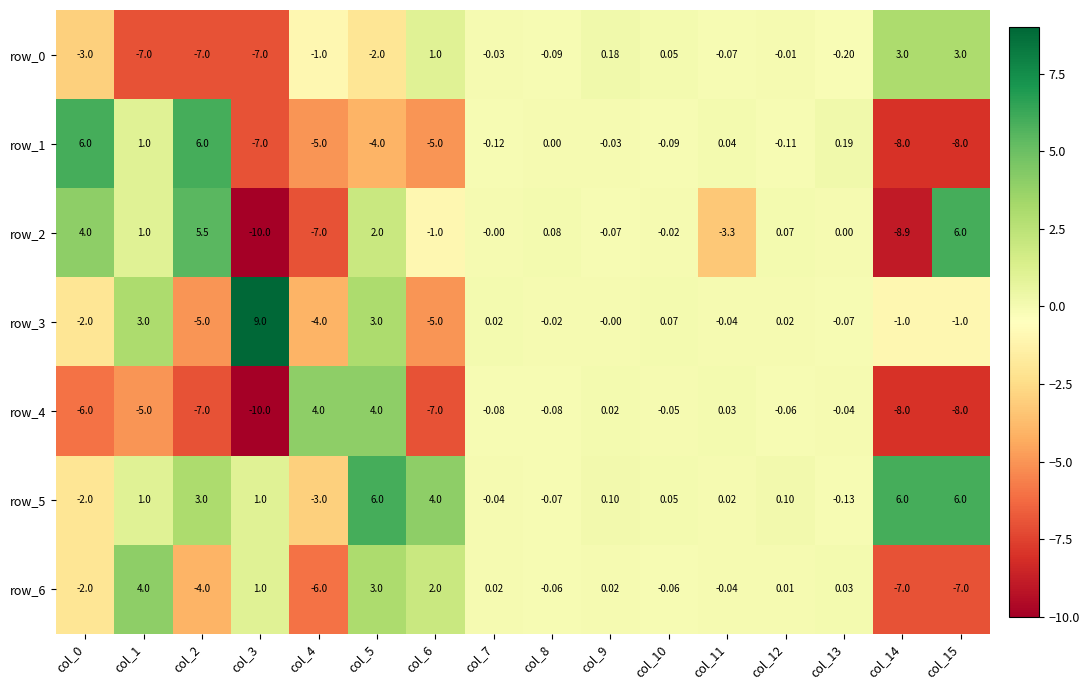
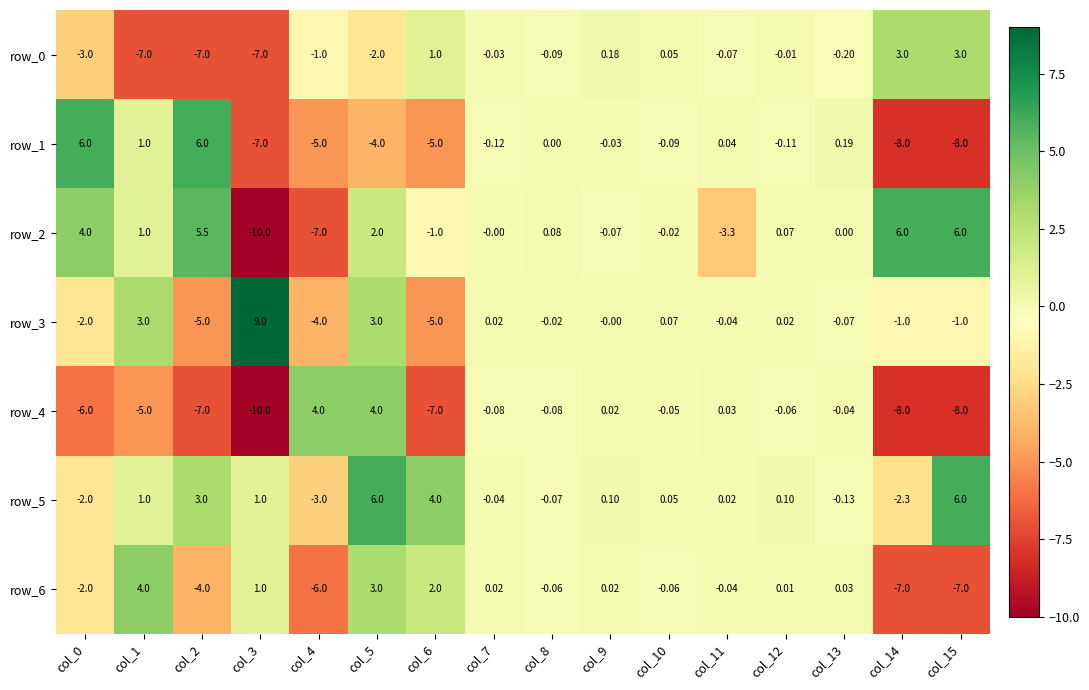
  {
    "row_0": {
      "col_0": -3.0,
      "col_1": -7.0,
      "col_2": -7.0,
      "col_3": -7.0,
      "col_4": -1.0,
      "col_5": -2.0,
      "col_6": 1.0,
      "col_7": -0.03,
      "col_8": -0.09,
      "col_9": 0.18,
      "col_10": 0.05,
      "col_11": -0.07,
      "col_12": -0.01,
      "col_13": -0.20,
      "col_14": 3.0,
      "col_15": 3.0
    },
    "row_1": {
      "col_0": 6.0,
      "col_1": 1.0,
      "col_2": 6.0,
      "col_3": -7.0,
      "col_4": -5.0,
      "col_5": -4.0,
      "col_6": -5.0,
      "col_7": -0.12,
      "col_8": 0.00,
      "col_9": -0.03,
      "col_10": -0.09,
      "col_11": 0.04,
      "col_12": -0.11,
      "col_13": 0.19,
      "col_14": -8.0,
      "col_15": -8.0
    },
    "row_2": {
      "col_0": 4.0,
      "col_1": 1.0,
      "col_2": 5.5,
      "col_3": -10.0,
      "col_4": -7.0,
      "col_5": 2.0,
      "col_6": -1.0,
      "col_7": -0.00,
      "col_8": 0.08,
      "col_9": -0.07,
      "col_10": -0.02,
      "col_11": -3.3,
      "col_12": 0.07,
      "col_13": 0.00,
-     "col_14": -8.9,
+     "col_14": 6.0,
      "col_15": 6.0
    },
    "row_3": {
      "col_0": -2.0,
      "col_1": 3.0,
      "col_2": -5.0,
      "col_3": 9.0,
      "col_4": -4.0,
      "col_5": 3.0,
      "col_6": -5.0,
      "col_7": 0.02,
      "col_8": -0.02,
      "col_9": -0.00,
      "col_10": 0.07,
      "col_11": -0.04,
      "col_12": 0.02,
      "col_13": -0.07,
      "col_14": -1.0,
      "col_15": -1.0
    },
    "row_4": {
      "col_0": -6.0,
      "col_1": -5.0,
      "col_2": -7.0,
      "col_3": -10.0,
      "col_4": 4.0,
      "col_5": 4.0,
      "col_6": -7.0,
      "col_7": -0.08,
      "col_8": -0.08,
      "col_9": 0.02,
      "col_10": -0.05,
      "col_11": 0.03,
      "col_12": -0.06,
      "col_13": -0.04,
      "col_14": -8.0,
      "col_15": -8.0
    },
    "row_5": {
      "col_0": -2.0,
      "col_1": 1.0,
      "col_2": 3.0,
      "col_3": 1.0,
      "col_4": -3.0,
      "col_5": 6.0,
      "col_6": 4.0,
      "col_7": -0.04,
      "col_8": -0.07,
      "col_9": 0.10,
      "col_10": 0.05,
      "col_11": 0.02,
      "col_12": 0.10,
      "col_13": -0.13,
-     "col_14": 6.0,
+     "col_14": -2.3,
      "col_15": 6.0
    },
    "row_6": {
      "col_0": -2.0,
      "col_1": 4.0,
      "col_2": -4.0,
      "col_3": 1.0,
      "col_4": -6.0,
      "col_5": 3.0,
      "col_6": 2.0,
      "col_7": 0.02,
      "col_8": -0.06,
      "col_9": 0.02,
      "col_10": -0.06,
      "col_11": -0.04,
      "col_12": 0.01,
      "col_13": 0.03,
      "col_14": -7.0,
      "col_15": -7.0
    }
  }
